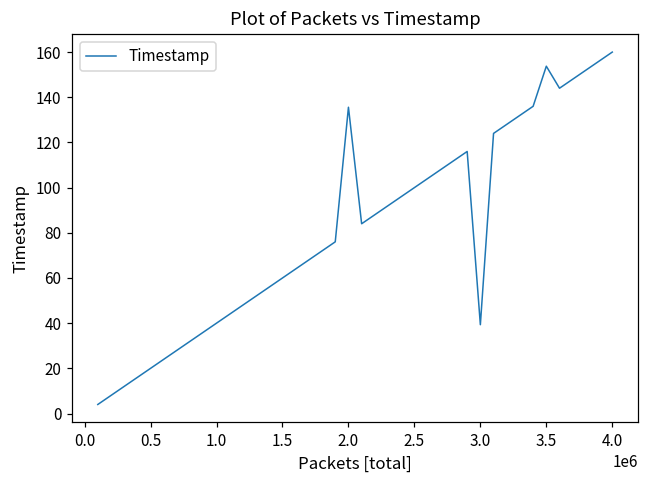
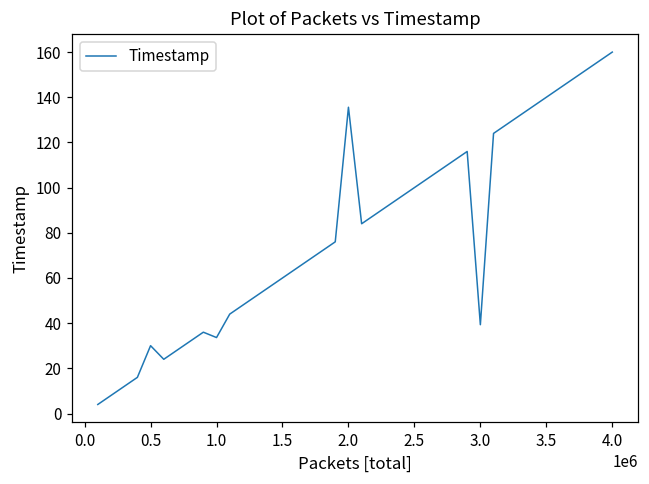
  {
-   "0.5": 20,
-   "1.0": 40,
+   "0.5": 30,
+   "1.0": 34,
    "1.5": 60,
    "2.0": 136,
    "2.5": 100,
    "3.0": 39,
-   "3.5": 154,
+   "3.5": 140,
    "4.0": 160
  }
